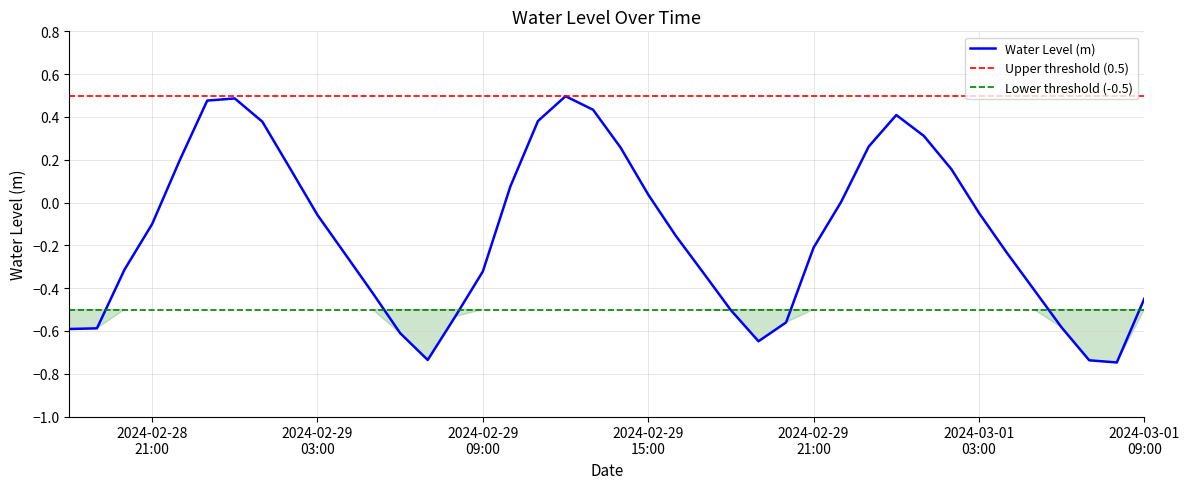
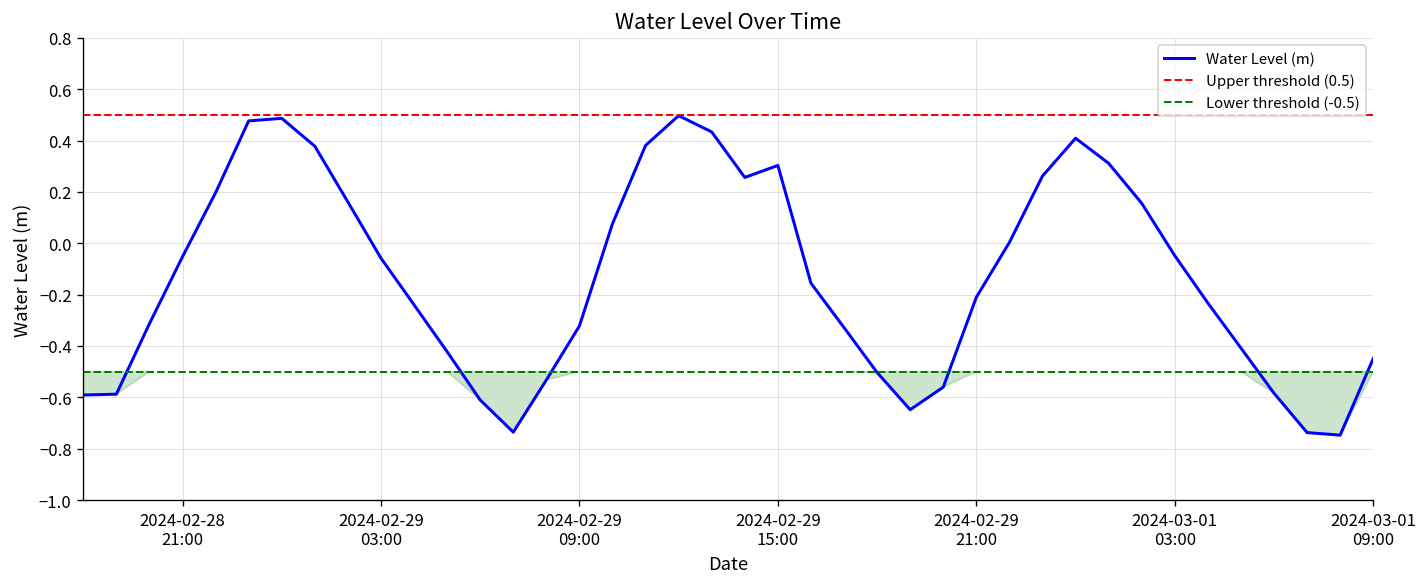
  {
-   "2024-02-28 21:00": -0.10,
+   "2024-02-28 21:00": -0.05,
    "2024-02-29 03:00": -0.06,
    "2024-02-29 09:00": -0.32,
-   "2024-02-29 15:00": 0.04,
+   "2024-02-29 15:00": 0.30,
    "2024-02-29 21:00": -0.21,
    "2024-03-01 03:00": -0.05,
    "2024-03-01 09:00": -0.45
  }
